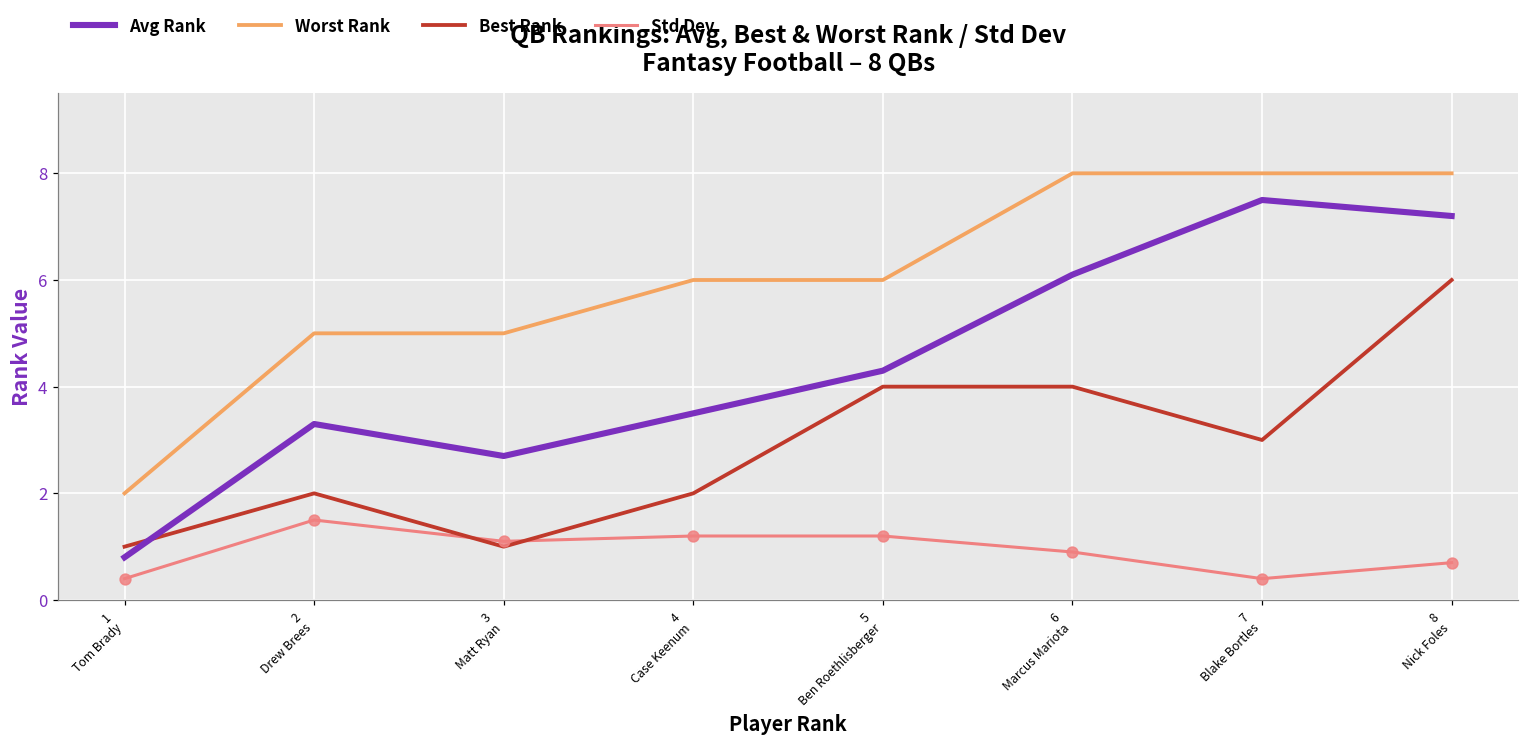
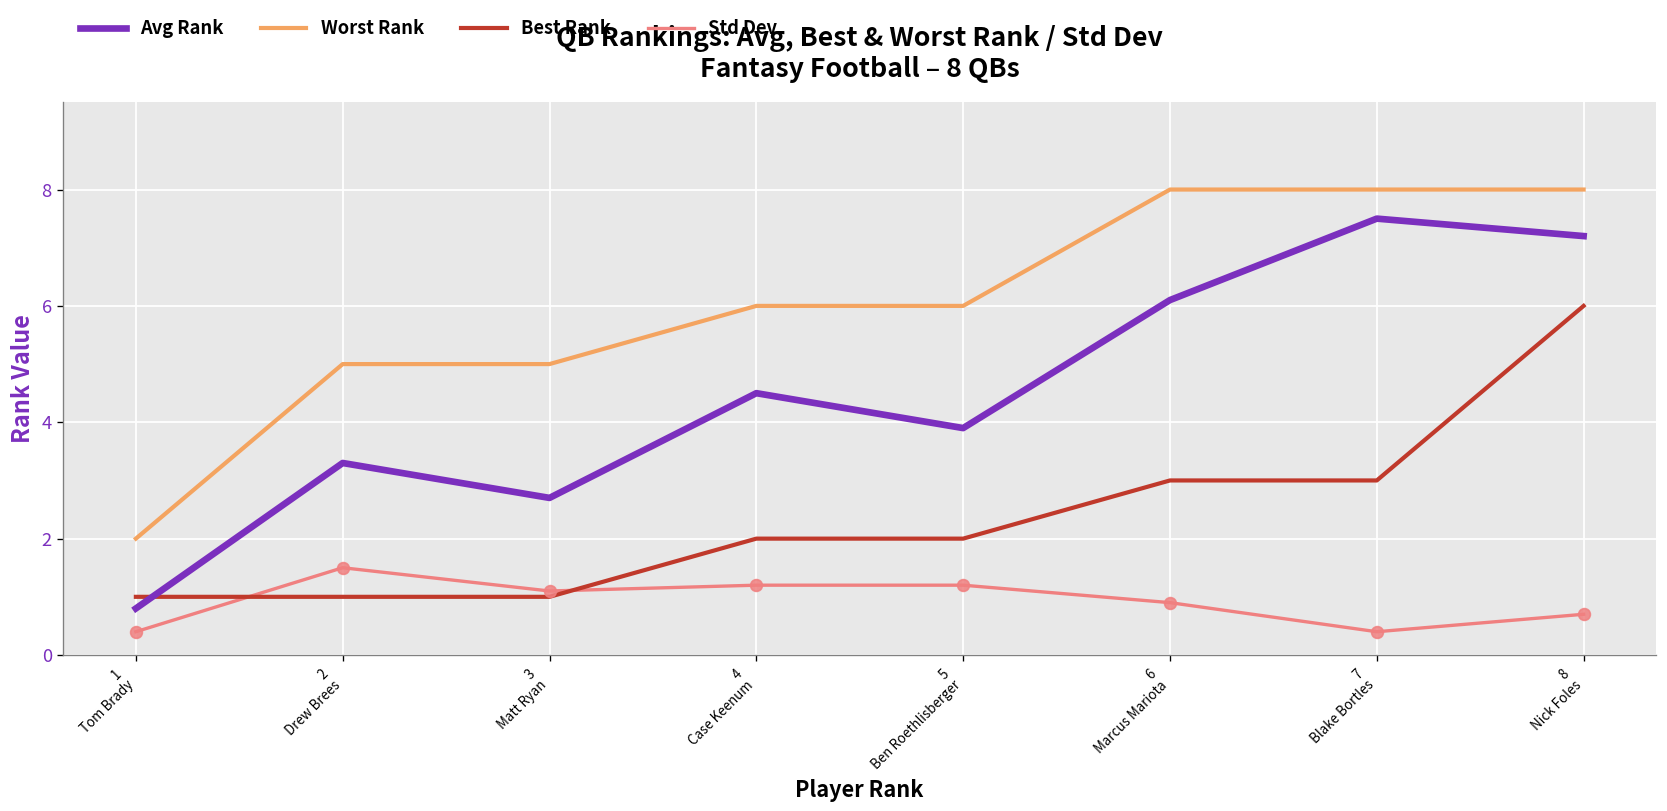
  {
    "Avg Rank": {
      "1 Tom Brady": 0.8,
      "2 Drew Brees": 3.3,
      "3 Matt Ryan": 2.7,
-     "4 Case Keenum": 3.5,
-     "5 Ben Roethlisberger": 4.3,
+     "4 Case Keenum": 4.5,
+     "5 Ben Roethlisberger": 3.9,
      "6 Marcus Mariota": 6.1,
      "7 Blake Bortles": 7.5,
      "8 Nick Foles": 7.2
    },
    "Best Rank": {
      "1 Tom Brady": 1,
-     "2 Drew Brees": 2,
+     "2 Drew Brees": 1,
      "3 Matt Ryan": 1,
      "4 Case Keenum": 2,
-     "5 Ben Roethlisberger": 4,
-     "6 Marcus Mariota": 4,
+     "5 Ben Roethlisberger": 2,
+     "6 Marcus Mariota": 3,
      "7 Blake Bortles": 3,
      "8 Nick Foles": 6
    }
  }
